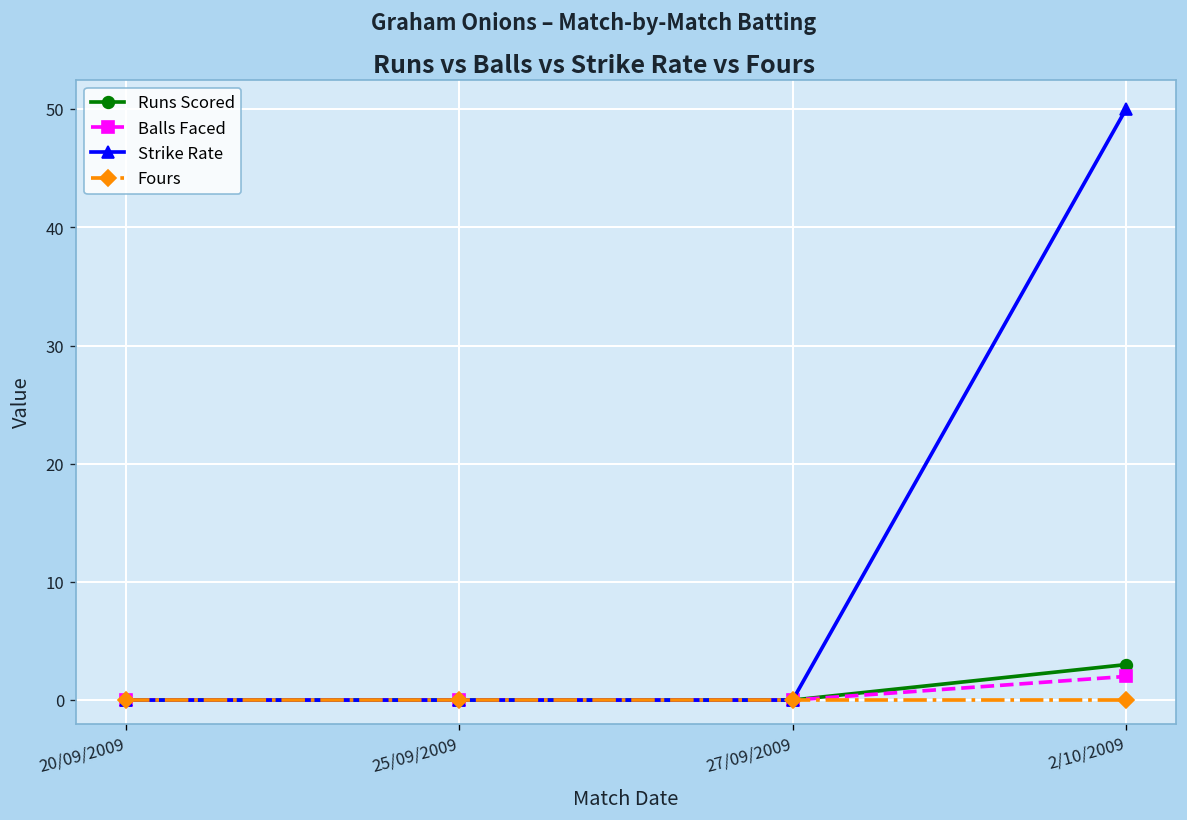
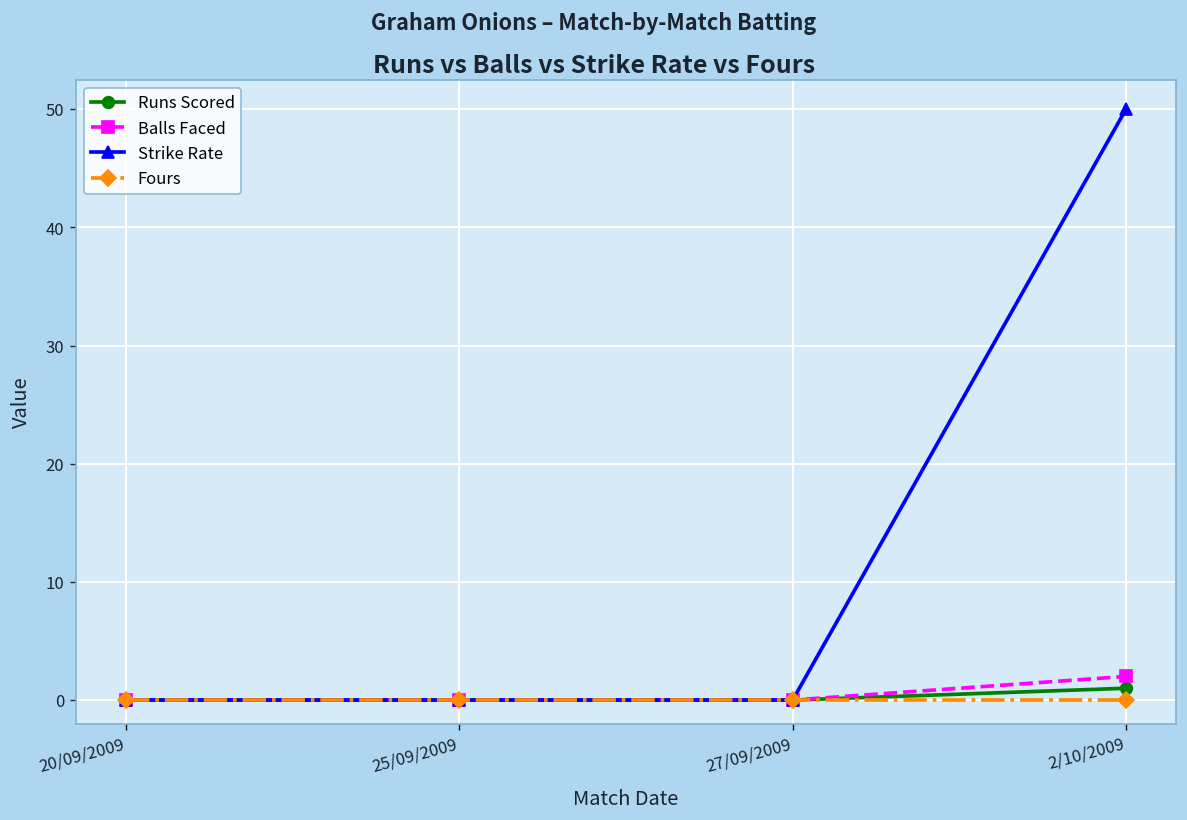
  {
    "Runs Scored": {
-     "2/10/2009": 3
+     "2/10/2009": 1
    },
    "Balls Faced": {
      "2/10/2009": 2
    },
    "Strike Rate": {
      "2/10/2009": 50
    },
    "Fours": {
      "2/10/2009": 0
    }
  }
